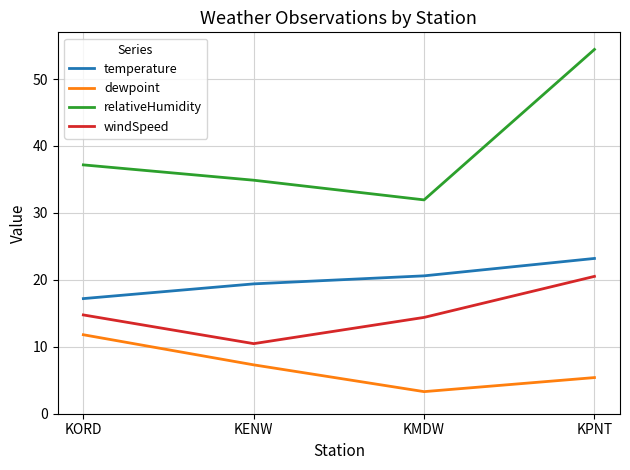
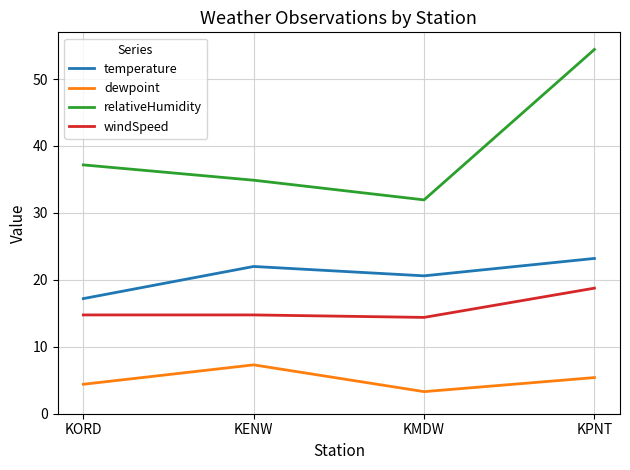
  {
    "temperature": {
      "KORD": 17,
-     "KENW": 19,
+     "KENW": 22,
      "KMDW": 21,
      "KPNT": 23
    },
    "dewpoint": {
-     "KORD": 12,
+     "KORD": 4,
      "KENW": 7,
      "KMDW": 3,
      "KPNT": 5
    },
    "relativeHumidity": {
      "KORD": 37,
      "KENW": 35,
      "KMDW": 32,
      "KPNT": 54
    },
    "windSpeed": {
      "KORD": 15,
-     "KENW": 10,
+     "KENW": 15,
      "KMDW": 14,
-     "KPNT": 21
+     "KPNT": 19
    }
  }
